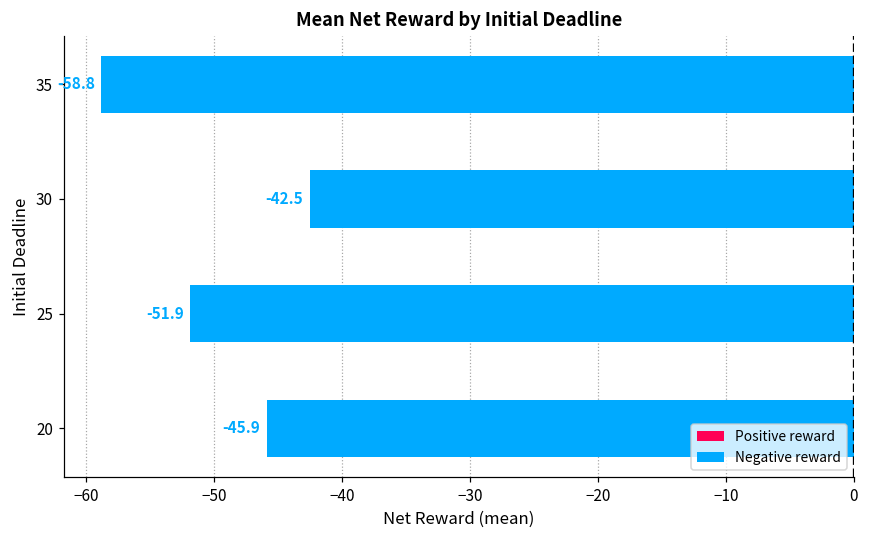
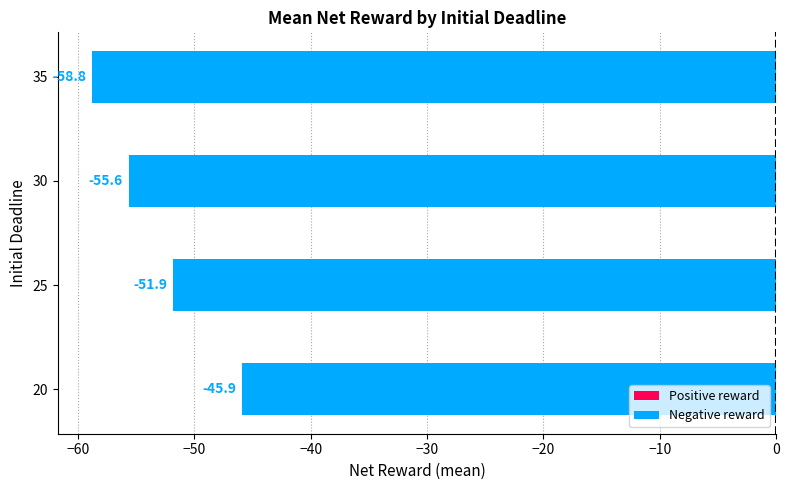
  {
    "35": -58.8,
-   "30": -42.5,
+   "30": -55.6,
    "25": -51.9,
    "20": -45.9
  }
